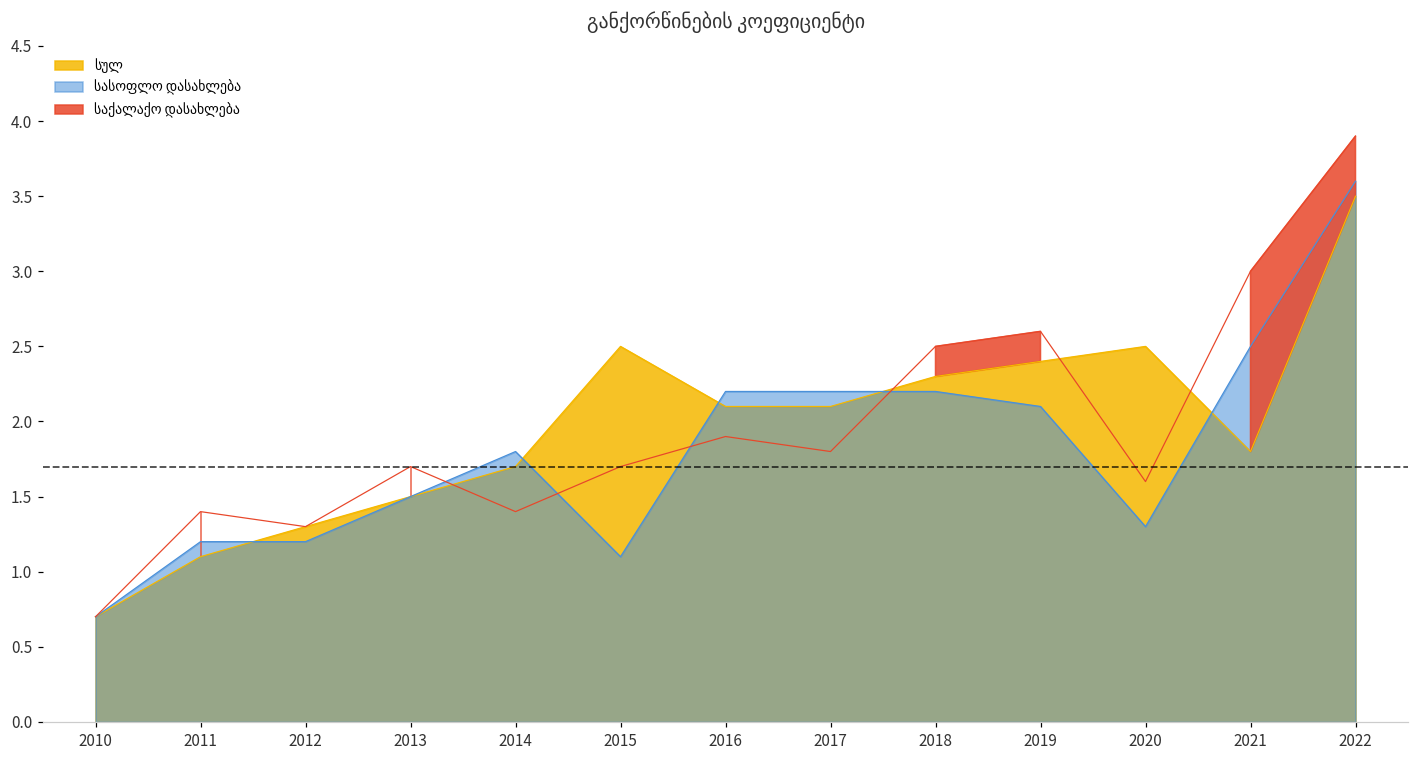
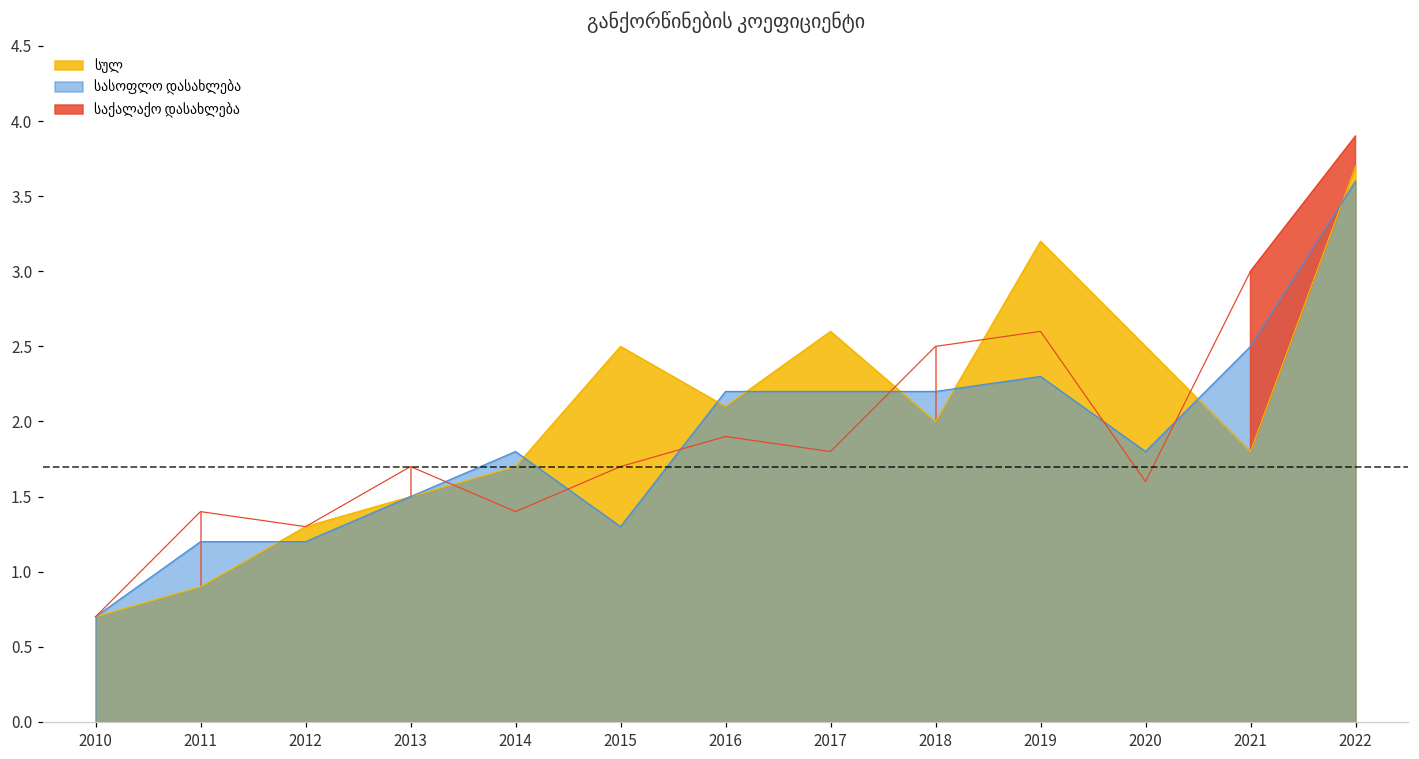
  {
    "სულ": {
-     "2011": 1.1,
+     "2011": 0.9,
      "2014": 1.7,
      "2015": 2.5,
      "2016": 2.1,
-     "2017": 2.1,
-     "2018": 2.3,
-     "2019": 2.4,
+     "2017": 2.6,
+     "2018": 2.0,
+     "2019": 3.2,
      "2020": 2.5,
      "2021": 1.8,
-     "2022": 3.5
+     "2022": 3.7
    },
    "სასოფლო დასახლება": {
      "2011": 1.2,
      "2012": 1.2,
      "2014": 1.8,
-     "2015": 1.1,
+     "2015": 1.3,
      "2016": 2.2,
      "2017": 2.2,
      "2018": 2.2,
-     "2019": 2.1,
-     "2020": 1.3,
+     "2019": 2.3,
+     "2020": 1.8,
      "2021": 2.5,
      "2022": 3.6
    }
  }
